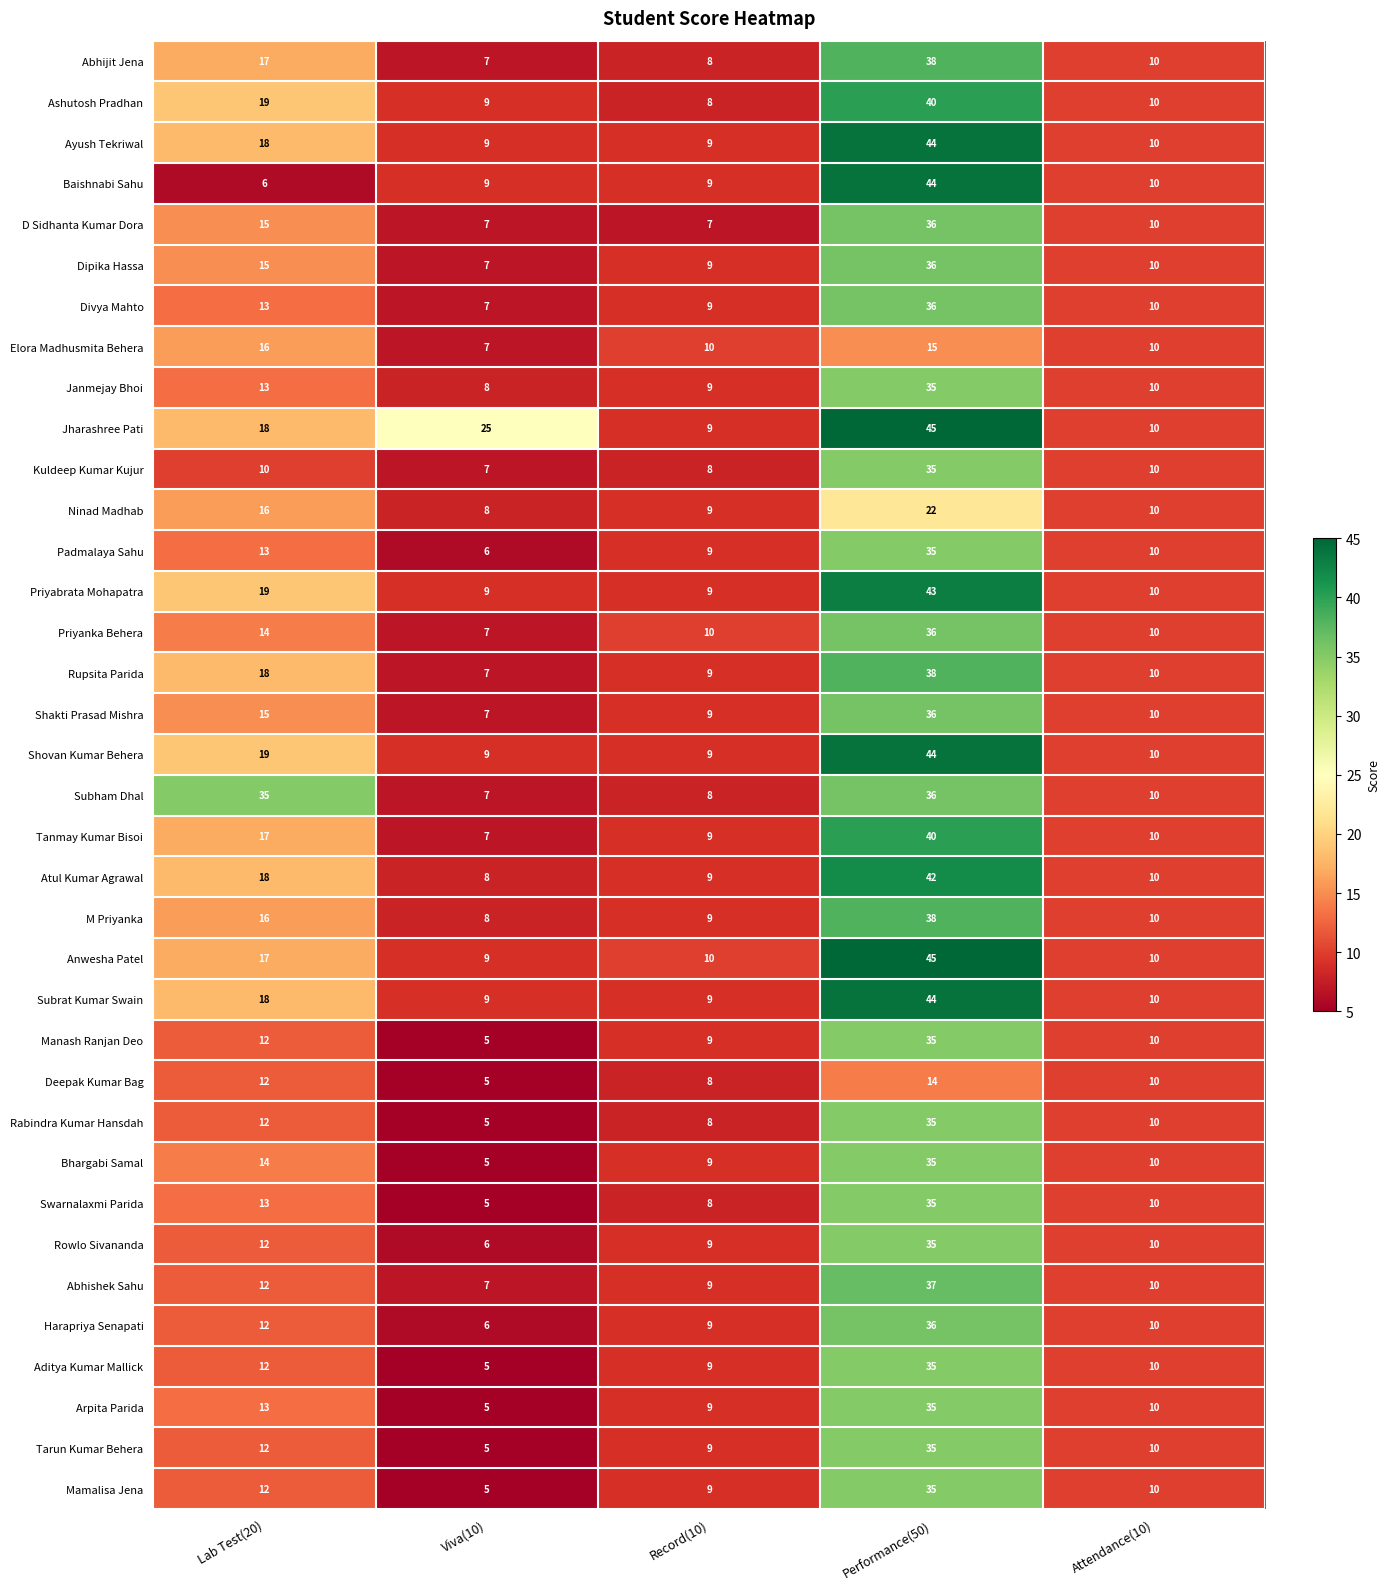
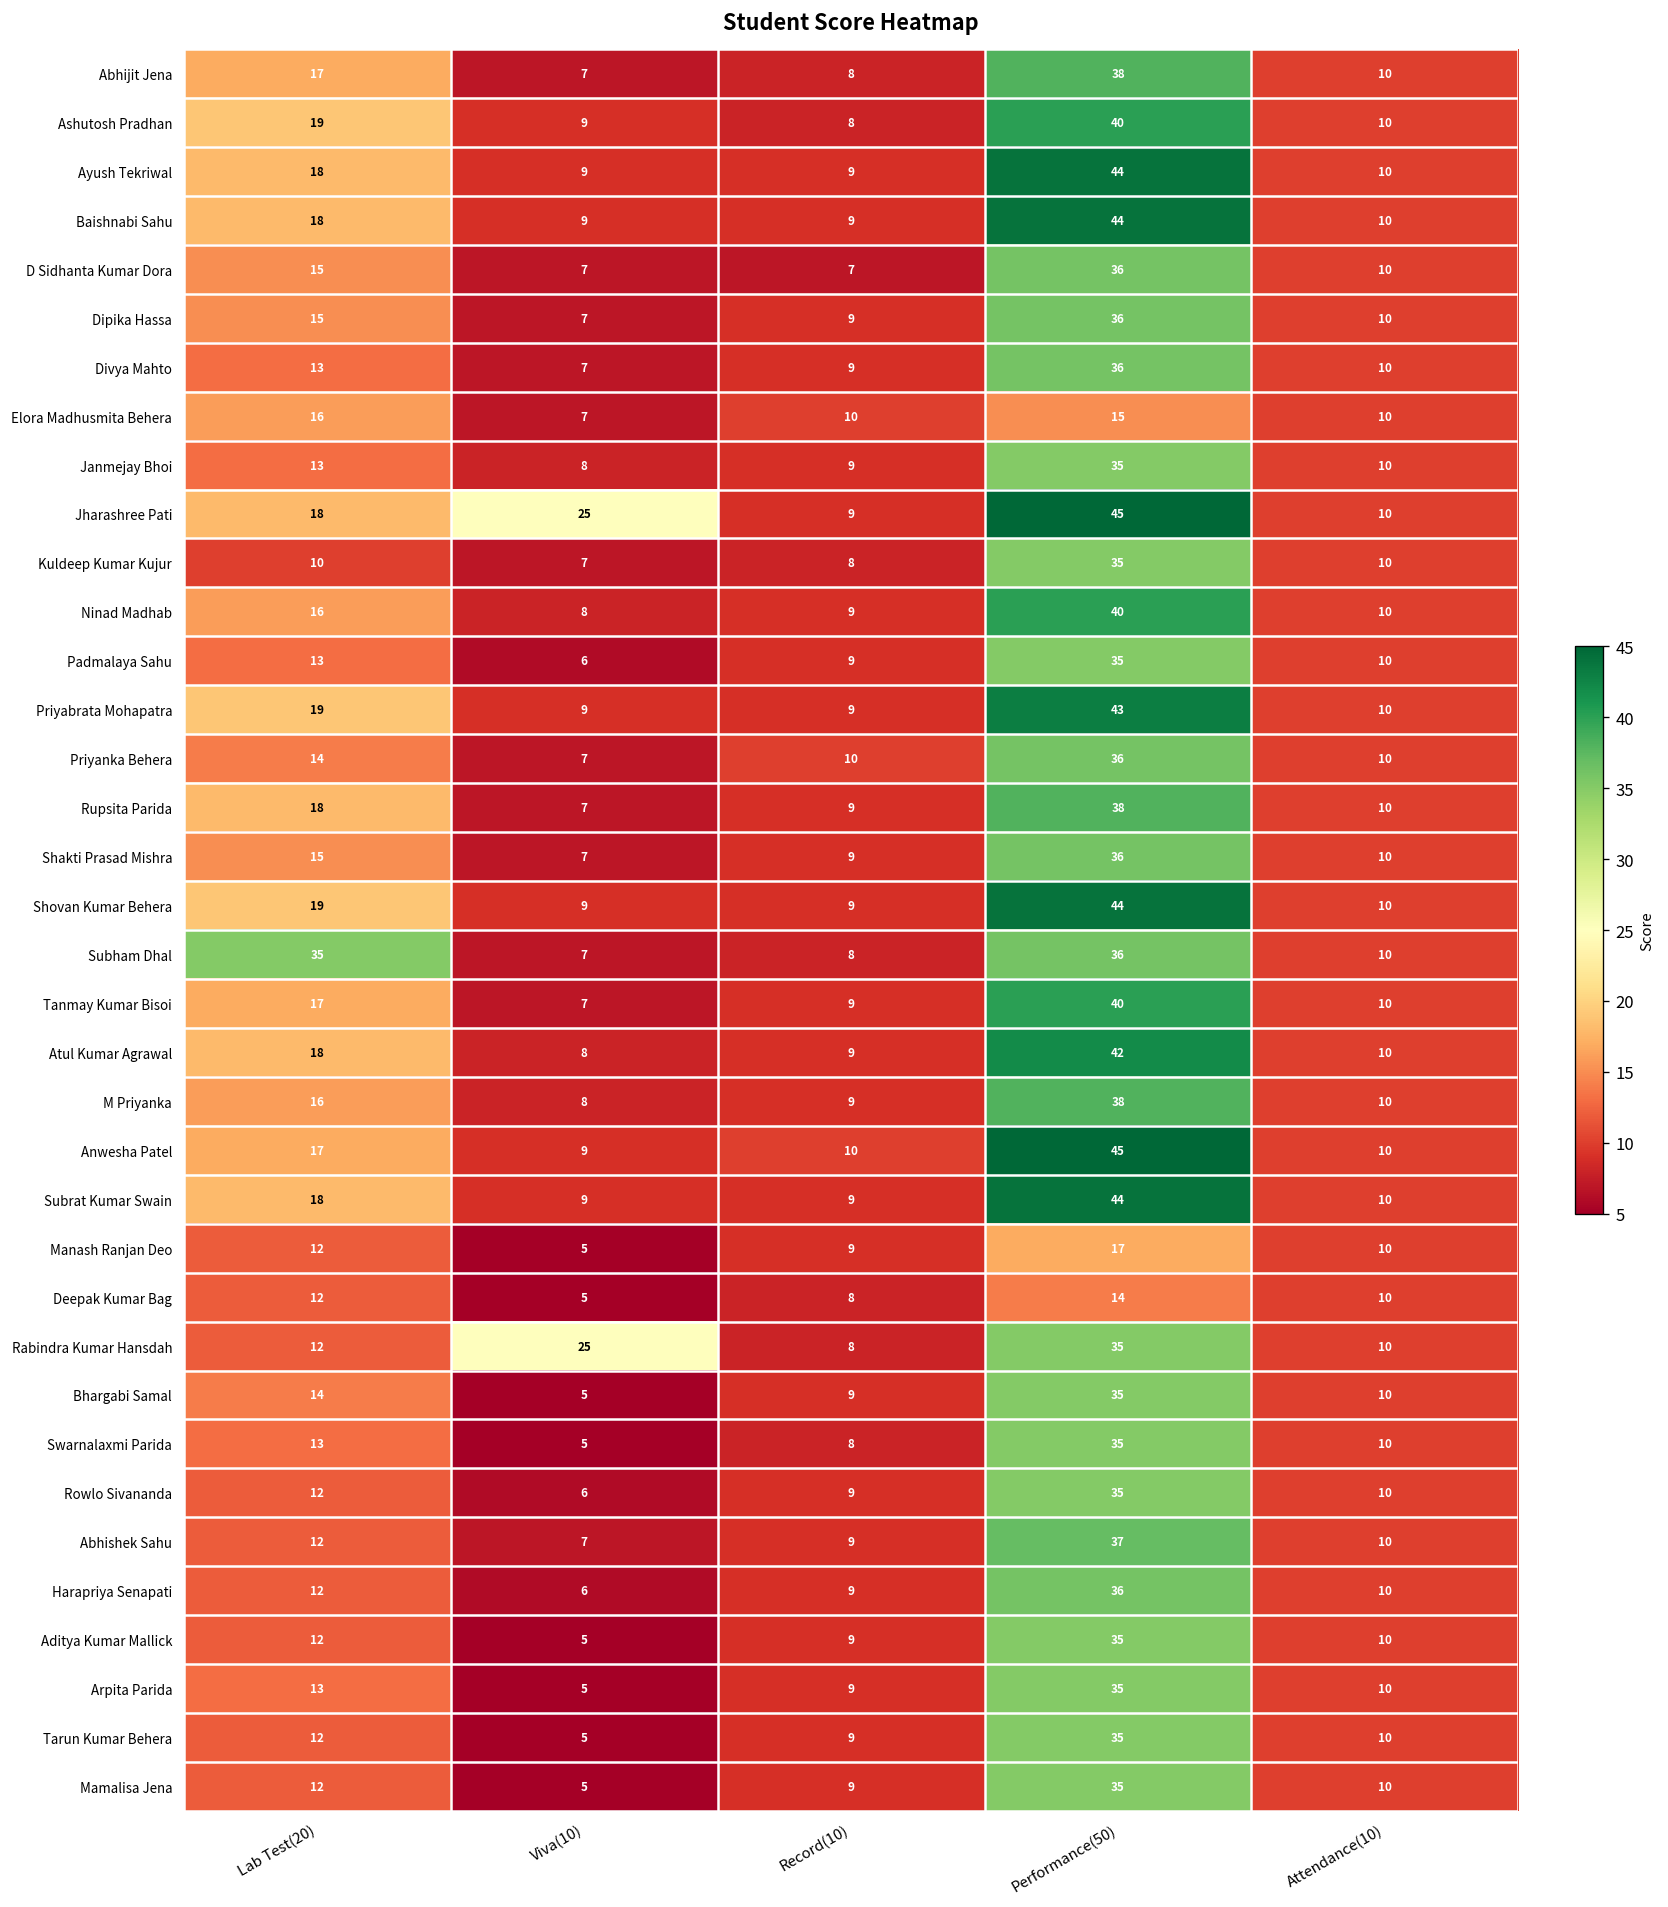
  {
    "Abhijit Jena": {
      "Lab Test(20)": 17,
      "Viva(10)": 7,
      "Record(10)": 8,
      "Performance(50)": 38,
      "Attendance(10)": 10
    },
    "Ashutosh Pradhan": {
      "Lab Test(20)": 19,
      "Viva(10)": 9,
      "Record(10)": 8,
      "Performance(50)": 40,
      "Attendance(10)": 10
    },
    "Ayush Tekriwal": {
      "Lab Test(20)": 18,
      "Viva(10)": 9,
      "Record(10)": 9,
      "Performance(50)": 44,
      "Attendance(10)": 10
    },
    "Baishnabi Sahu": {
-     "Lab Test(20)": 6,
+     "Lab Test(20)": 18,
      "Viva(10)": 9,
      "Record(10)": 9,
      "Performance(50)": 44,
      "Attendance(10)": 10
    },
    "D Sidhanta Kumar Dora": {
      "Lab Test(20)": 15,
      "Viva(10)": 7,
      "Record(10)": 7,
      "Performance(50)": 36,
      "Attendance(10)": 10
    },
    "Dipika Hassa": {
      "Lab Test(20)": 15,
      "Viva(10)": 7,
      "Record(10)": 9,
      "Performance(50)": 36,
      "Attendance(10)": 10
    },
    "Divya Mahto": {
      "Lab Test(20)": 13,
      "Viva(10)": 7,
      "Record(10)": 9,
      "Performance(50)": 36,
      "Attendance(10)": 10
    },
    "Elora Madhusmita Behera": {
      "Lab Test(20)": 16,
      "Viva(10)": 7,
      "Record(10)": 10,
      "Performance(50)": 15,
      "Attendance(10)": 10
    },
    "Janmejay Bhoi": {
      "Lab Test(20)": 13,
      "Viva(10)": 8,
      "Record(10)": 9,
      "Performance(50)": 35,
      "Attendance(10)": 10
    },
    "Jharashree Pati": {
      "Lab Test(20)": 18,
      "Viva(10)": 25,
      "Record(10)": 9,
      "Performance(50)": 45,
      "Attendance(10)": 10
    },
    "Kuldeep Kumar Kujur": {
      "Lab Test(20)": 10,
      "Viva(10)": 7,
      "Record(10)": 8,
      "Performance(50)": 35,
      "Attendance(10)": 10
    },
    "Ninad Madhab": {
      "Lab Test(20)": 16,
      "Viva(10)": 8,
      "Record(10)": 9,
-     "Performance(50)": 22,
+     "Performance(50)": 40,
      "Attendance(10)": 10
    },
    "Padmalaya Sahu": {
      "Lab Test(20)": 13,
      "Viva(10)": 6,
      "Record(10)": 9,
      "Performance(50)": 35,
      "Attendance(10)": 10
    },
    "Priyabrata Mohapatra": {
      "Lab Test(20)": 19,
      "Viva(10)": 9,
      "Record(10)": 9,
      "Performance(50)": 43,
      "Attendance(10)": 10
    },
    "Priyanka Behera": {
      "Lab Test(20)": 14,
      "Viva(10)": 7,
      "Record(10)": 10,
      "Performance(50)": 36,
      "Attendance(10)": 10
    },
    "Rupsita Parida": {
      "Lab Test(20)": 18,
      "Viva(10)": 7,
      "Record(10)": 9,
      "Performance(50)": 38,
      "Attendance(10)": 10
    },
    "Shakti Prasad Mishra": {
      "Lab Test(20)": 15,
      "Viva(10)": 7,
      "Record(10)": 9,
      "Performance(50)": 36,
      "Attendance(10)": 10
    },
    "Shovan Kumar Behera": {
      "Lab Test(20)": 19,
      "Viva(10)": 9,
      "Record(10)": 9,
      "Performance(50)": 44,
      "Attendance(10)": 10
    },
    "Subham Dhal": {
      "Lab Test(20)": 35,
      "Viva(10)": 7,
      "Record(10)": 8,
      "Performance(50)": 36,
      "Attendance(10)": 10
    },
    "Tanmay Kumar Bisoi": {
      "Lab Test(20)": 17,
      "Viva(10)": 7,
      "Record(10)": 9,
      "Performance(50)": 40,
      "Attendance(10)": 10
    },
    "Atul Kumar Agrawal": {
      "Lab Test(20)": 18,
      "Viva(10)": 8,
      "Record(10)": 9,
      "Performance(50)": 42,
      "Attendance(10)": 10
    },
    "M Priyanka": {
      "Lab Test(20)": 16,
      "Viva(10)": 8,
      "Record(10)": 9,
      "Performance(50)": 38,
      "Attendance(10)": 10
    },
    "Anwesha Patel": {
      "Lab Test(20)": 17,
      "Viva(10)": 9,
      "Record(10)": 10,
      "Performance(50)": 45,
      "Attendance(10)": 10
    },
    "Subrat Kumar Swain": {
      "Lab Test(20)": 18,
      "Viva(10)": 9,
      "Record(10)": 9,
      "Performance(50)": 44,
      "Attendance(10)": 10
    },
    "Manash Ranjan Deo": {
      "Lab Test(20)": 12,
      "Viva(10)": 5,
      "Record(10)": 9,
-     "Performance(50)": 35,
+     "Performance(50)": 17,
      "Attendance(10)": 10
    },
    "Deepak Kumar Bag": {
      "Lab Test(20)": 12,
      "Viva(10)": 5,
      "Record(10)": 8,
      "Performance(50)": 14,
      "Attendance(10)": 10
    },
    "Rabindra Kumar Hansdah": {
      "Lab Test(20)": 12,
-     "Viva(10)": 5,
+     "Viva(10)": 25,
      "Record(10)": 8,
      "Performance(50)": 35,
      "Attendance(10)": 10
    },
    "Bhargabi Samal": {
      "Lab Test(20)": 14,
      "Viva(10)": 5,
      "Record(10)": 9,
      "Performance(50)": 35,
      "Attendance(10)": 10
    },
    "Swarnalaxmi Parida": {
      "Lab Test(20)": 13,
      "Viva(10)": 5,
      "Record(10)": 8,
      "Performance(50)": 35,
      "Attendance(10)": 10
    },
    "Rowlo Sivananda": {
      "Lab Test(20)": 12,
      "Viva(10)": 6,
      "Record(10)": 9,
      "Performance(50)": 35,
      "Attendance(10)": 10
    },
    "Abhishek Sahu": {
      "Lab Test(20)": 12,
      "Viva(10)": 7,
      "Record(10)": 9,
      "Performance(50)": 37,
      "Attendance(10)": 10
    },
    "Harapriya Senapati": {
      "Lab Test(20)": 12,
      "Viva(10)": 6,
      "Record(10)": 9,
      "Performance(50)": 36,
      "Attendance(10)": 10
    },
    "Aditya Kumar Mallick": {
      "Lab Test(20)": 12,
      "Viva(10)": 5,
      "Record(10)": 9,
      "Performance(50)": 35,
      "Attendance(10)": 10
    },
    "Arpita Parida": {
      "Lab Test(20)": 13,
      "Viva(10)": 5,
      "Record(10)": 9,
      "Performance(50)": 35,
      "Attendance(10)": 10
    },
    "Tarun Kumar Behera": {
      "Lab Test(20)": 12,
      "Viva(10)": 5,
      "Record(10)": 9,
      "Performance(50)": 35,
      "Attendance(10)": 10
    },
    "Mamalisa Jena": {
      "Lab Test(20)": 12,
      "Viva(10)": 5,
      "Record(10)": 9,
      "Performance(50)": 35,
      "Attendance(10)": 10
    }
  }
